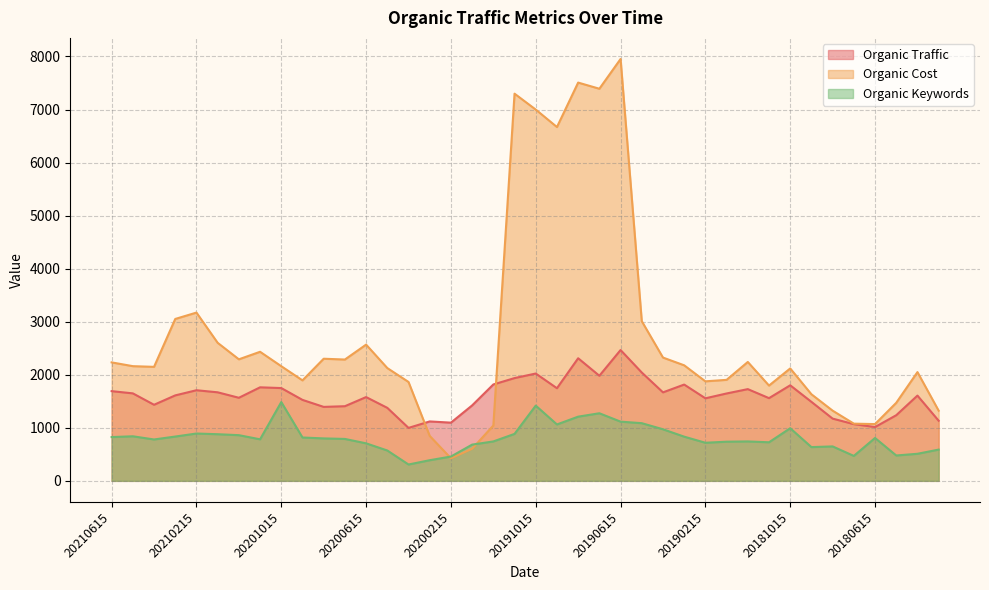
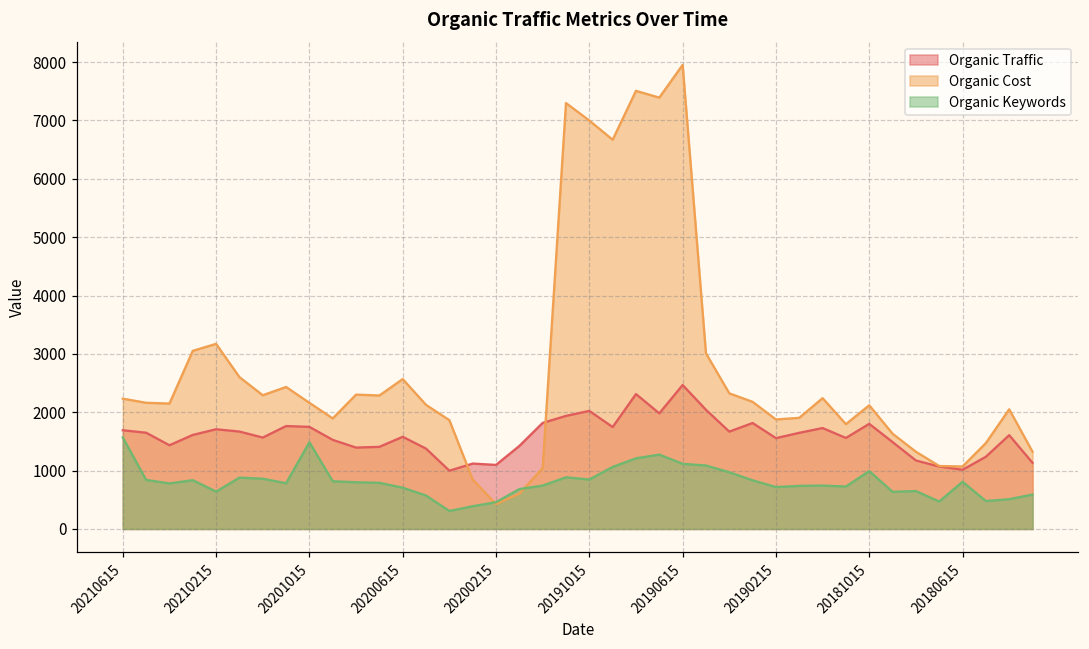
  {
    "Organic Keywords": {
-     "20210615": 800,
-     "20210215": 900,
+     "20210615": 1600,
+     "20210215": 600,
      "20201015": 1500,
      "20200615": 700,
-     "20191015": 1400,
+     "20191015": 800,
      "20190615": 1100,
      "20190215": 700,
      "20181015": 1000,
      "20180615": 800
    }
  }
